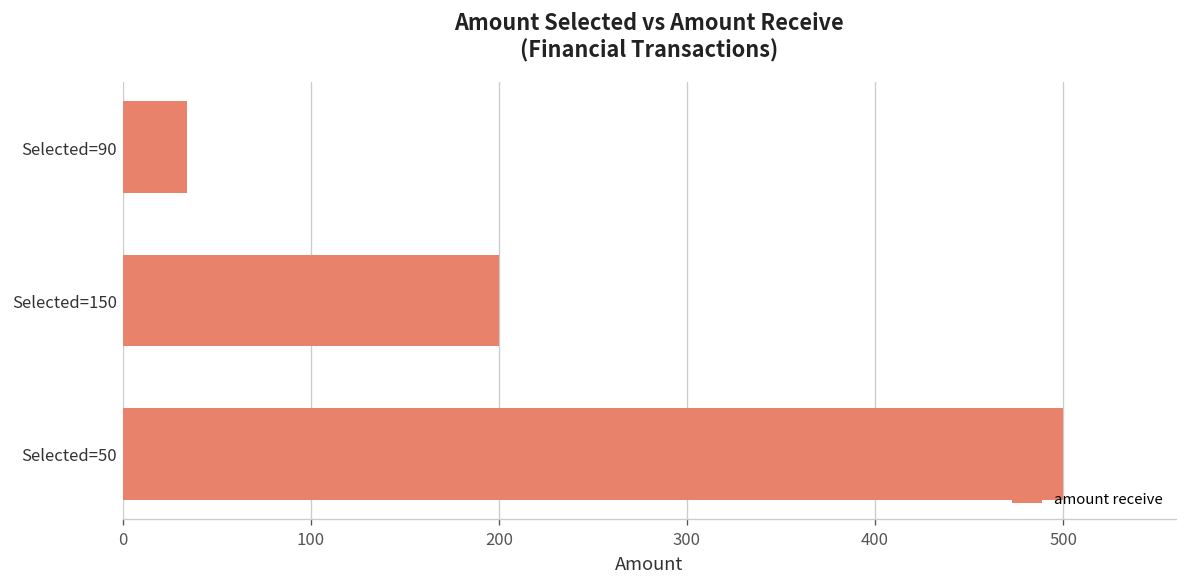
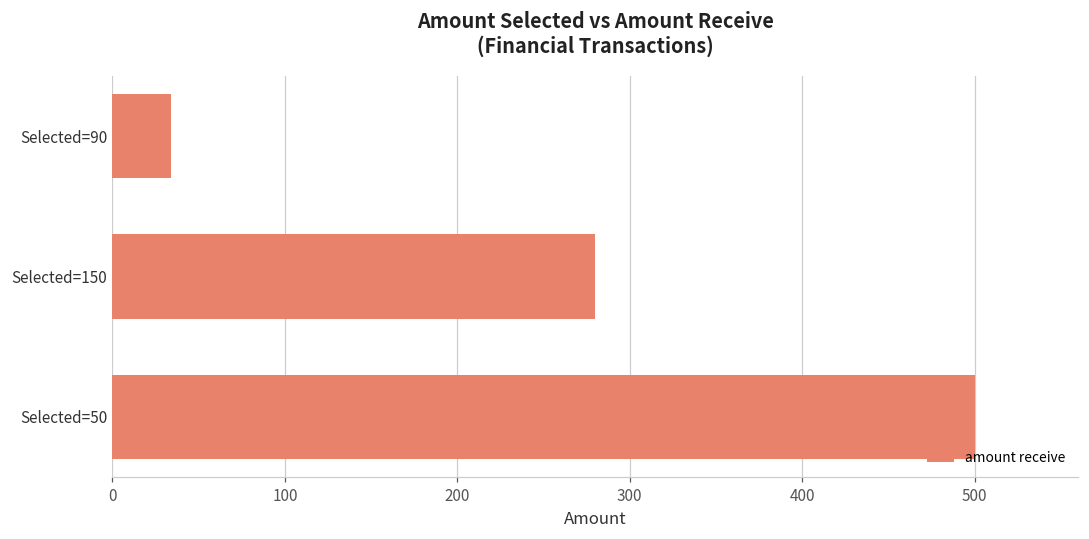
  {
    "Selected=90": 34,
-   "Selected=150": 200,
+   "Selected=150": 280,
    "Selected=50": 500
  }
